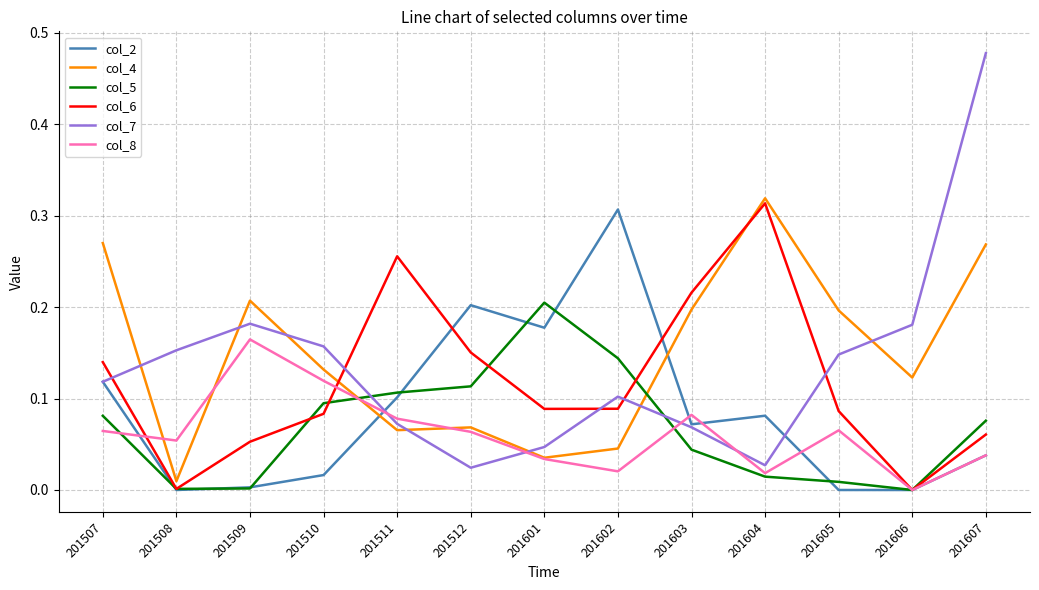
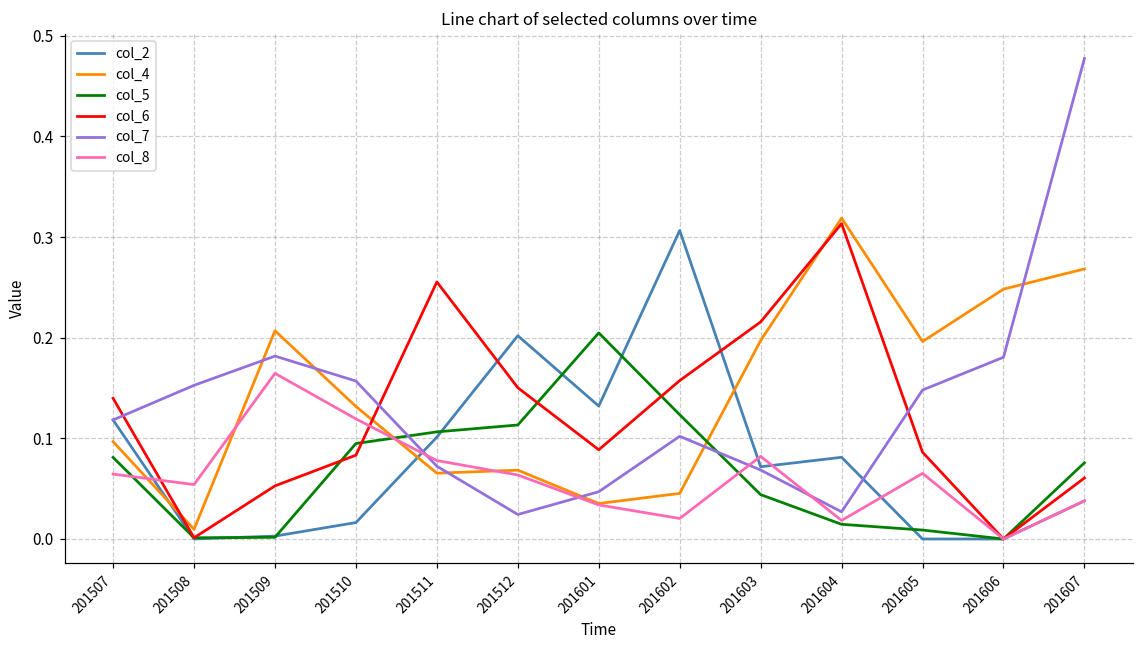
  {
    "col_2": {
      "201510": 0.02,
      "201511": 0.10,
      "201512": 0.20,
-     "201601": 0.18,
+     "201601": 0.13,
      "201602": 0.31,
      "201603": 0.07,
      "201604": 0.08,
      "201605": 0.00
    },
    "col_4": {
-     "201507": 0.27,
+     "201507": 0.10,
      "201508": 0.01,
      "201509": 0.21,
      "201510": 0.13,
      "201511": 0.07,
      "201512": 0.07,
      "201602": 0.05,
      "201603": 0.20,
      "201604": 0.32,
      "201605": 0.20,
-     "201606": 0.12,
+     "201606": 0.25,
      "201607": 0.27
    },
    "col_5": {
      "201507": 0.08,
      "201510": 0.09,
      "201511": 0.11,
      "201512": 0.11,
      "201601": 0.20,
-     "201602": 0.14,
+     "201602": 0.12,
      "201603": 0.04,
      "201604": 0.01,
      "201605": 0.01,
      "201607": 0.08
    },
    "col_6": {
      "201507": 0.14,
      "201509": 0.05,
      "201510": 0.08,
      "201511": 0.26,
      "201512": 0.15,
      "201601": 0.09,
-     "201602": 0.09,
+     "201602": 0.16,
      "201603": 0.22,
      "201604": 0.31,
      "201605": 0.09,
      "201607": 0.06
    },
    "col_7": {
      "201508": 0.15,
      "201509": 0.18,
      "201510": 0.16,
      "201511": 0.07,
      "201512": 0.02,
      "201601": 0.05,
      "201602": 0.10,
      "201603": 0.07,
      "201604": 0.03,
      "201605": 0.15,
      "201606": 0.18,
      "201607": 0.48
    },
    "col_8": {
      "201507": 0.06,
      "201508": 0.05,
      "201509": 0.16,
      "201510": 0.12,
      "201511": 0.08,
      "201512": 0.06,
      "201602": 0.02,
      "201603": 0.08,
      "201604": 0.02,
      "201605": 0.07
    }
  }
